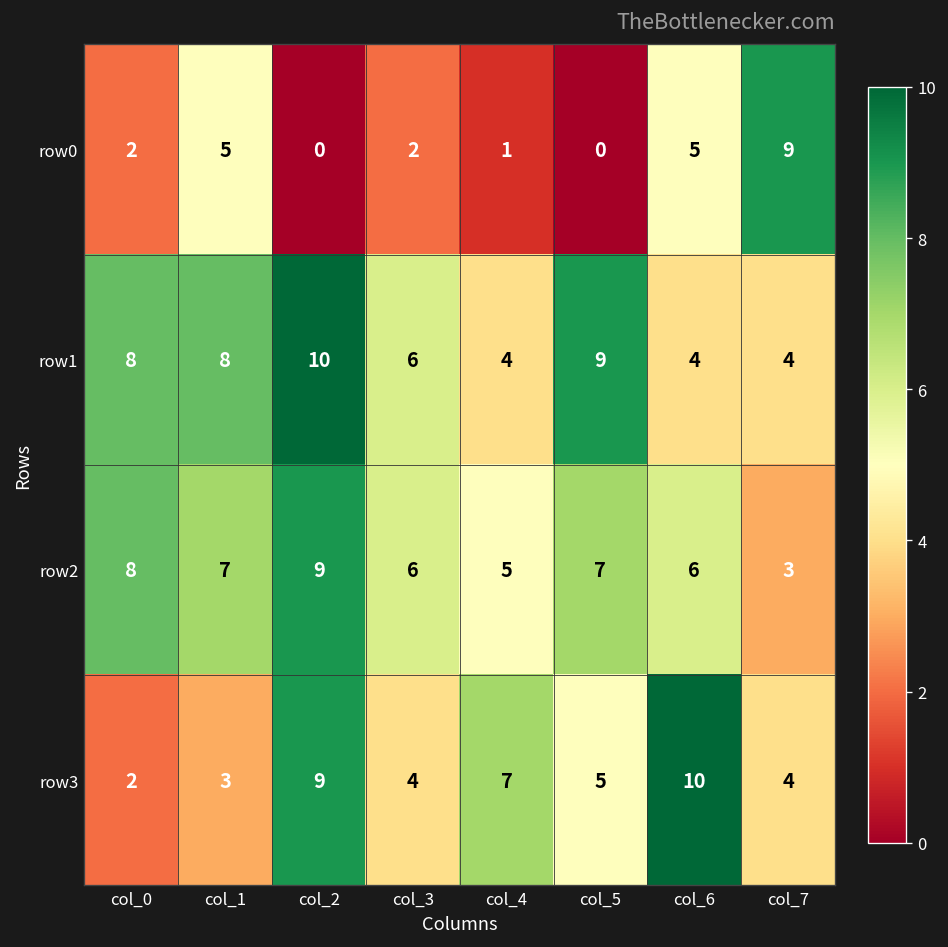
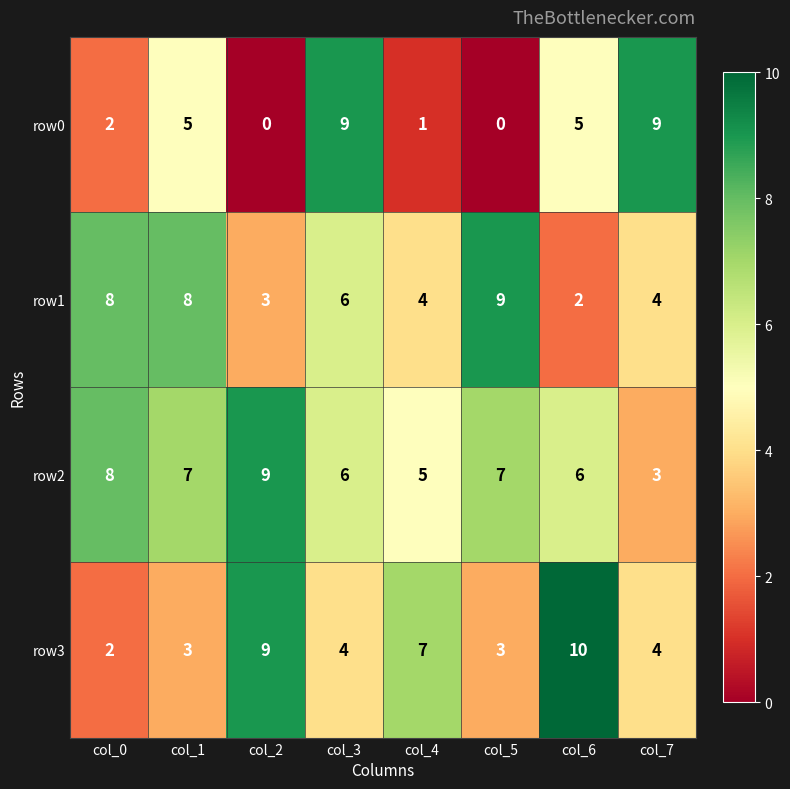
  {
    "row0": {
      "col_0": 2,
      "col_1": 5,
      "col_2": 0,
-     "col_3": 2,
+     "col_3": 9,
      "col_4": 1,
      "col_5": 0,
      "col_6": 5,
      "col_7": 9
    },
    "row1": {
      "col_0": 8,
      "col_1": 8,
-     "col_2": 10,
+     "col_2": 3,
      "col_3": 6,
      "col_4": 4,
      "col_5": 9,
-     "col_6": 4,
+     "col_6": 2,
      "col_7": 4
    },
    "row2": {
      "col_0": 8,
      "col_1": 7,
      "col_2": 9,
      "col_3": 6,
      "col_4": 5,
      "col_5": 7,
      "col_6": 6,
      "col_7": 3
    },
    "row3": {
      "col_0": 2,
      "col_1": 3,
      "col_2": 9,
      "col_3": 4,
      "col_4": 7,
-     "col_5": 5,
+     "col_5": 3,
      "col_6": 10,
      "col_7": 4
    }
  }
